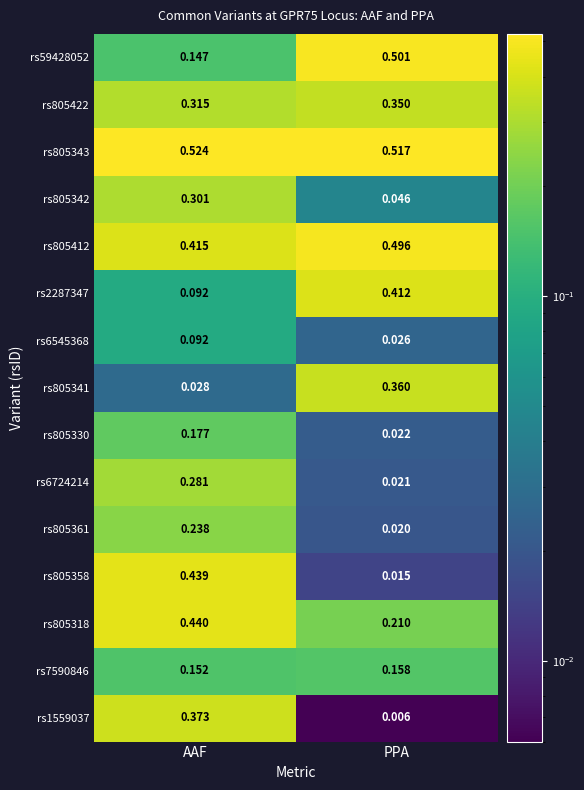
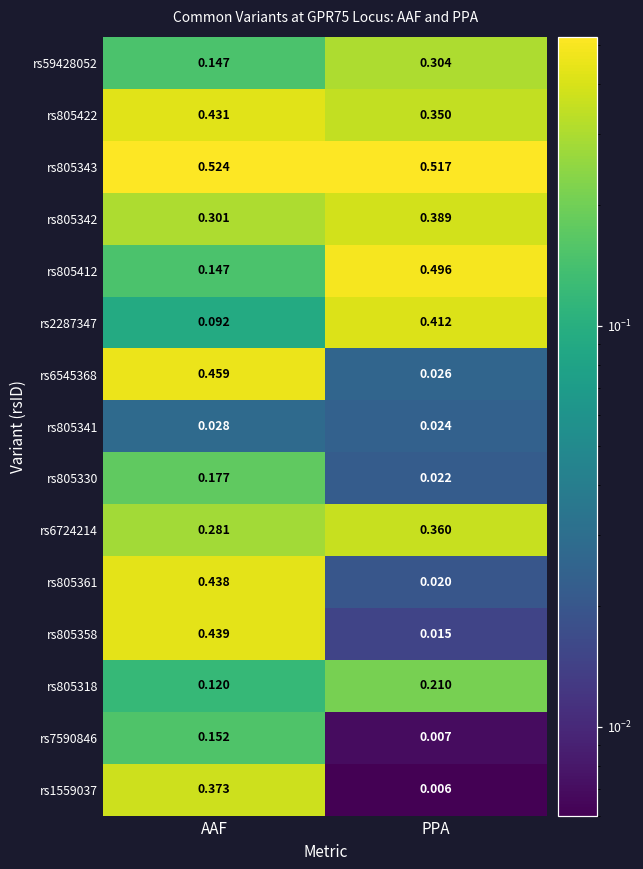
  {
    "rs59428052": {
      "AAF": 0.147,
-     "PPA": 0.501
+     "PPA": 0.304
    },
    "rs805422": {
-     "AAF": 0.315,
+     "AAF": 0.431,
      "PPA": 0.350
    },
    "rs805343": {
      "AAF": 0.524,
      "PPA": 0.517
    },
    "rs805342": {
      "AAF": 0.301,
-     "PPA": 0.046
+     "PPA": 0.389
    },
    "rs805412": {
-     "AAF": 0.415,
+     "AAF": 0.147,
      "PPA": 0.496
    },
    "rs2287347": {
      "AAF": 0.092,
      "PPA": 0.412
    },
    "rs6545368": {
-     "AAF": 0.092,
+     "AAF": 0.459,
      "PPA": 0.026
    },
    "rs805341": {
      "AAF": 0.028,
-     "PPA": 0.360
+     "PPA": 0.024
    },
    "rs805330": {
      "AAF": 0.177,
      "PPA": 0.022
    },
    "rs6724214": {
      "AAF": 0.281,
-     "PPA": 0.021
+     "PPA": 0.360
    },
    "rs805361": {
-     "AAF": 0.238,
+     "AAF": 0.438,
      "PPA": 0.020
    },
    "rs805358": {
      "AAF": 0.439,
      "PPA": 0.015
    },
    "rs805318": {
-     "AAF": 0.440,
+     "AAF": 0.120,
      "PPA": 0.210
    },
    "rs7590846": {
      "AAF": 0.152,
-     "PPA": 0.158
+     "PPA": 0.007
    },
    "rs1559037": {
      "AAF": 0.373,
      "PPA": 0.006
    }
  }
